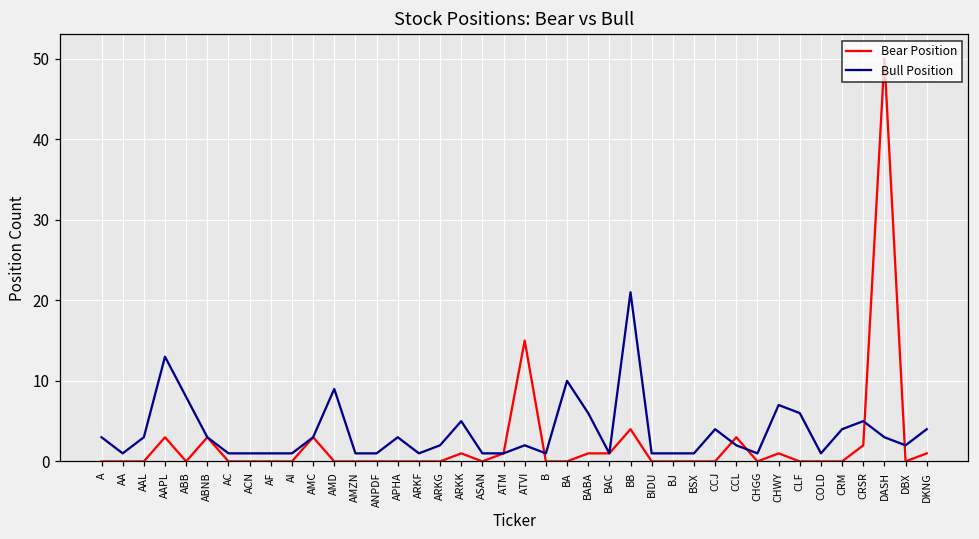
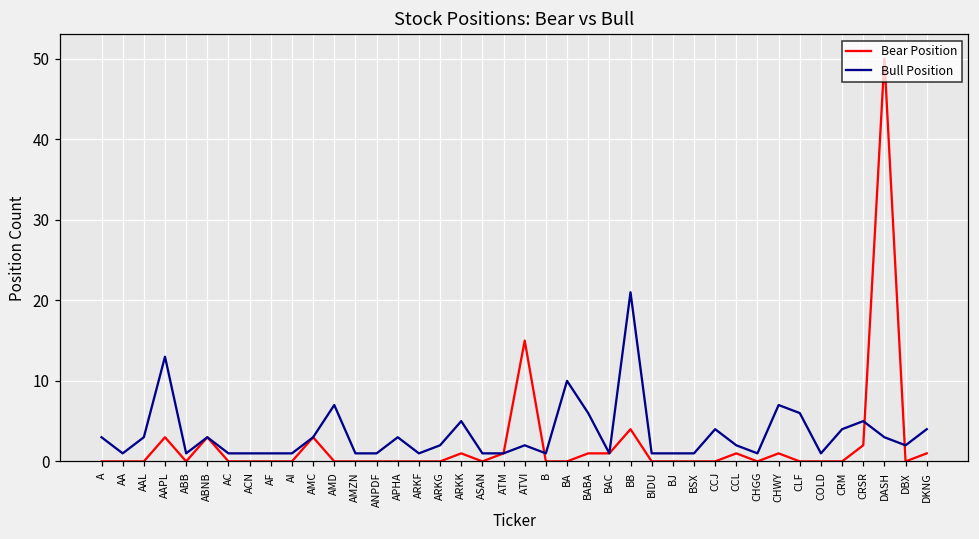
  {
    "Bear Position": {
      "A": 0,
      "AA": 0,
      "AAL": 0,
      "AAPL": 3,
      "ABB": 0,
      "AC": 0,
      "ACN": 0,
      "AF": 0,
      "AI": 0,
      "AMD": 0,
      "AMZN": 0,
      "ANPDF": 0,
      "APHA": 0,
      "ARKF": 0,
      "ARKG": 0,
      "ARKK": 1,
      "ASAN": 0,
      "ATVI": 15,
      "B": 0,
      "BA": 0,
      "BABA": 1,
      "BB": 4,
      "BIDU": 0,
      "BJ": 0,
      "BSX": 0,
      "CCJ": 0,
-     "CCL": 3,
+     "CCL": 1,
      "CHGG": 0,
      "CHWY": 1,
      "CLF": 0,
      "COLD": 0,
      "CRM": 0,
      "CRSR": 2,
      "DBX": 0,
      "DKNG": 1
    },
    "Bull Position": {
      "A": 3,
      "AA": 1,
      "AAL": 3,
      "AAPL": 13,
-     "ABB": 8,
+     "ABB": 1,
      "AC": 1,
      "ACN": 1,
      "AF": 1,
      "AI": 1,
-     "AMD": 9,
+     "AMD": 7,
      "AMZN": 1,
      "ANPDF": 1,
      "APHA": 3,
      "ARKF": 1,
      "ARKG": 2,
      "ARKK": 5,
      "ASAN": 1,
      "ATVI": 2,
      "B": 1,
      "BA": 10,
      "BABA": 6,
      "BB": 21,
      "BIDU": 1,
      "BJ": 1,
      "BSX": 1,
      "CCJ": 4,
      "CCL": 2,
      "CHGG": 1,
      "CHWY": 7,
      "CLF": 6,
      "COLD": 1,
      "CRM": 4,
      "CRSR": 5,
      "DASH": 3,
      "DBX": 2,
      "DKNG": 4
    }
  }
